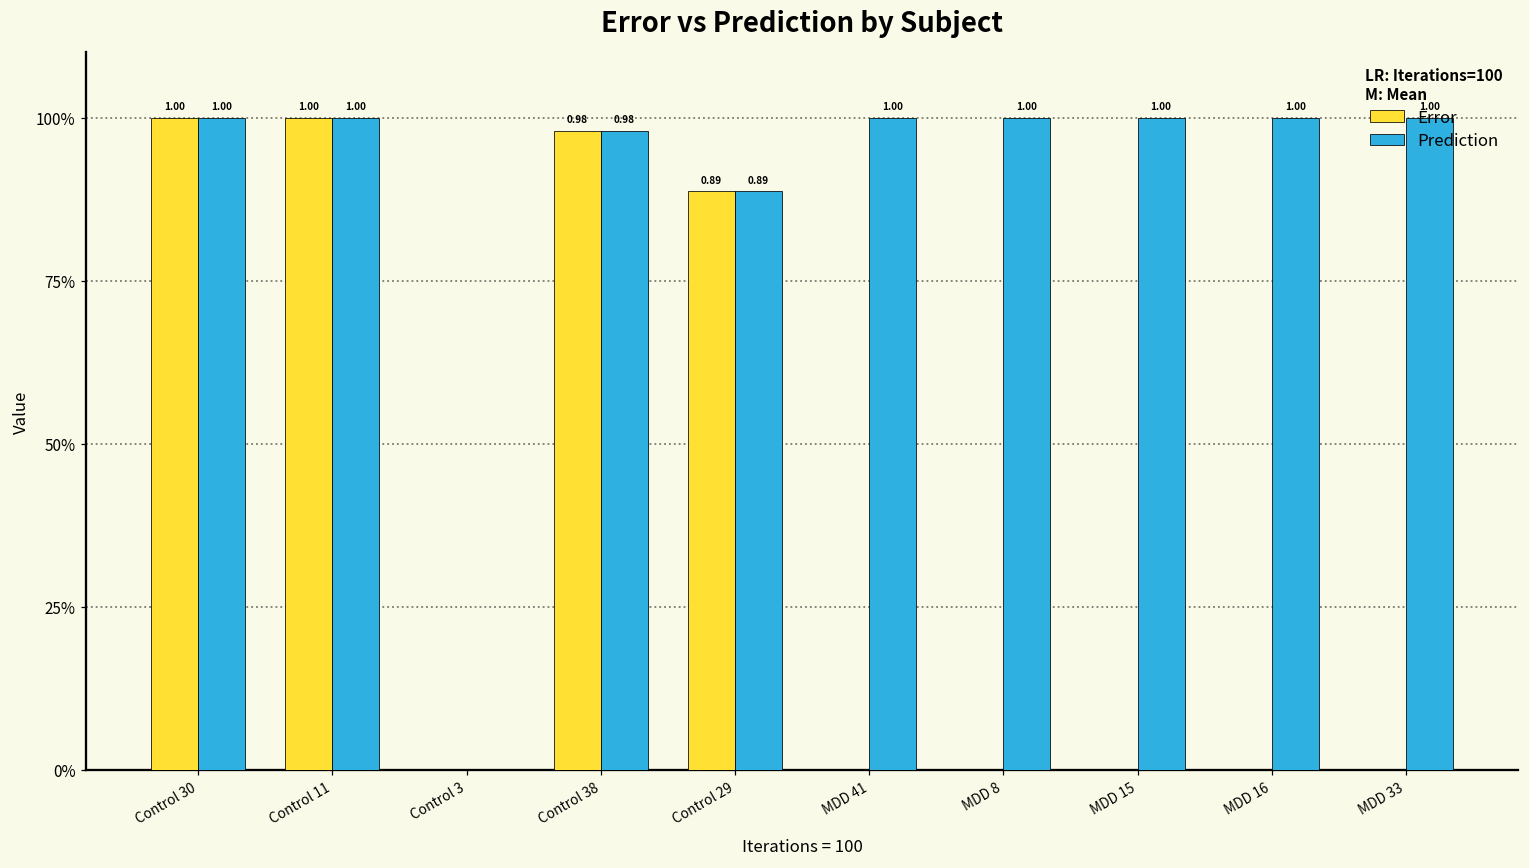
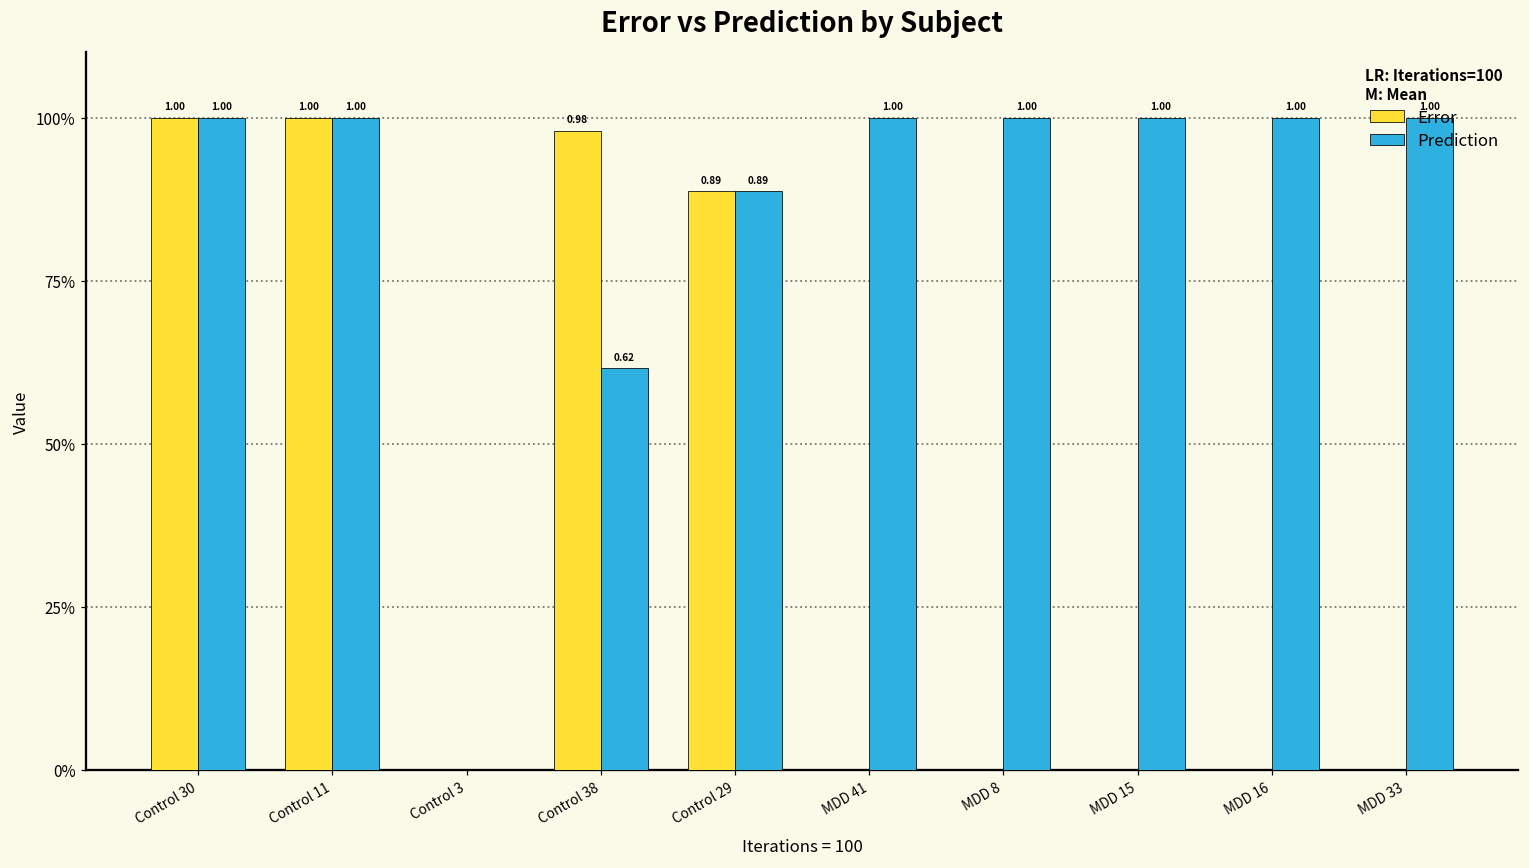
  {
    "Error": {
      "Control 30": 1.00,
      "Control 11": 1.00,
      "Control 38": 0.98,
      "Control 29": 0.89
    },
    "Prediction": {
      "Control 30": 1.00,
      "Control 11": 1.00,
-     "Control 38": 0.98,
+     "Control 38": 0.62,
      "Control 29": 0.89,
      "MDD 41": 1.00,
      "MDD 8": 1.00,
      "MDD 15": 1.00,
      "MDD 16": 1.00,
      "MDD 33": 1.00
    }
  }
